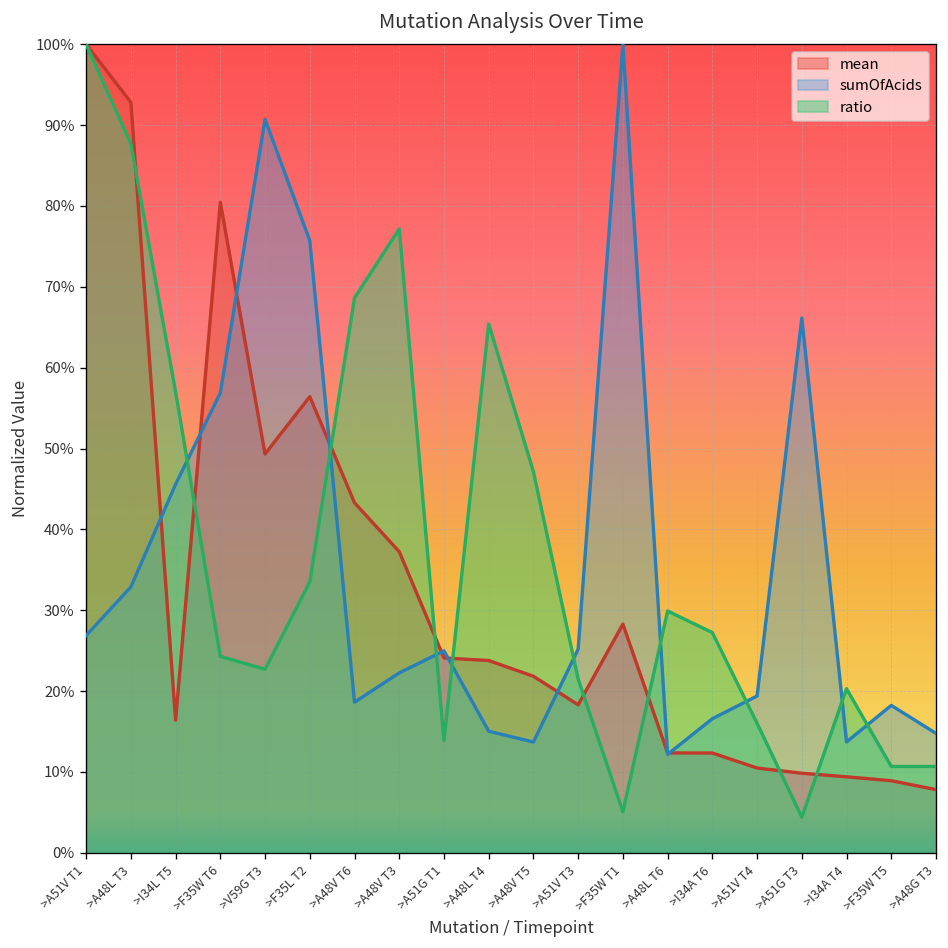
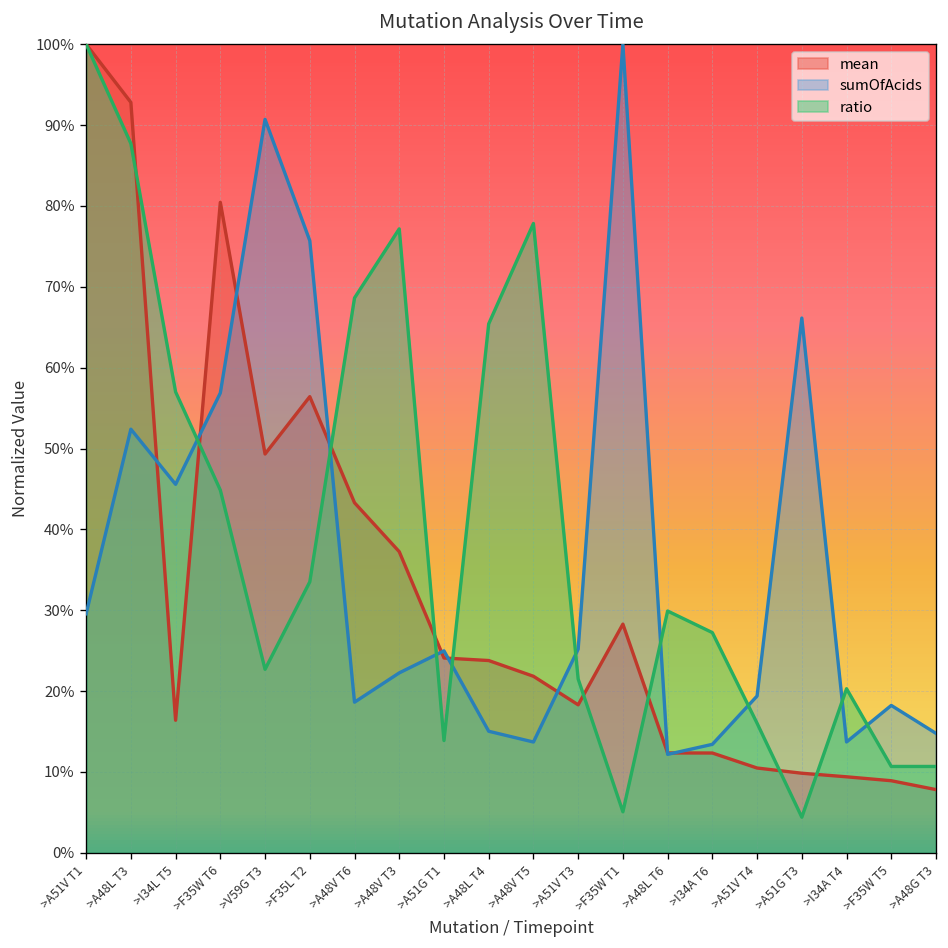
  {
    "mean": {
      ">A48L T3": "93%",
      ">I34L T5": "16%",
      ">F35W T6": "80%",
      ">V59G T3": "49%",
      ">F35L T2": "56%",
      ">A48V T6": "43%",
      ">A48V T3": "37%",
      ">A51G T1": "24%",
      ">A48L T4": "24%",
      ">A48V T5": "22%",
      ">A51V T3": "18%",
      ">F35W T1": "28%",
      ">I34A T6": "12%",
      ">A51V T4": "10%",
      ">A51G T3": "10%",
      ">I34A T4": "9%",
      ">F35W T5": "9%",
      ">A48G T3": "8%"
    },
    "sumOfAcids": {
-     ">A51V T1": "27%",
-     ">A48L T3": "33%",
+     ">A51V T1": "30%",
+     ">A48L T3": "52%",
      ">I34L T5": "46%",
      ">F35W T6": "57%",
      ">V59G T3": "91%",
      ">F35L T2": "76%",
      ">A48V T6": "19%",
      ">A48V T3": "22%",
      ">A51G T1": "25%",
      ">A48L T4": "15%",
      ">A48V T5": "14%",
      ">A51V T3": "25%",
      ">F35W T1": "100%",
-     ">I34A T6": "17%",
+     ">I34A T6": "13%",
      ">A51V T4": "19%",
      ">A51G T3": "66%",
      ">I34A T4": "14%",
      ">F35W T5": "18%",
      ">A48G T3": "15%"
    },
    "ratio": {
      ">A48L T3": "88%",
      ">I34L T5": "57%",
-     ">F35W T6": "24%",
+     ">F35W T6": "45%",
      ">V59G T3": "23%",
      ">F35L T2": "34%",
      ">A48V T6": "69%",
      ">A48V T3": "77%",
      ">A51G T1": "14%",
      ">A48L T4": "65%",
-     ">A48V T5": "47%",
+     ">A48V T5": "78%",
      ">A51V T3": "21%",
      ">F35W T1": "5%",
      ">A48L T6": "30%",
      ">I34A T6": "27%",
      ">A51V T4": "16%",
      ">A51G T3": "4%",
      ">I34A T4": "20%",
      ">F35W T5": "11%",
      ">A48G T3": "11%"
    }
  }
